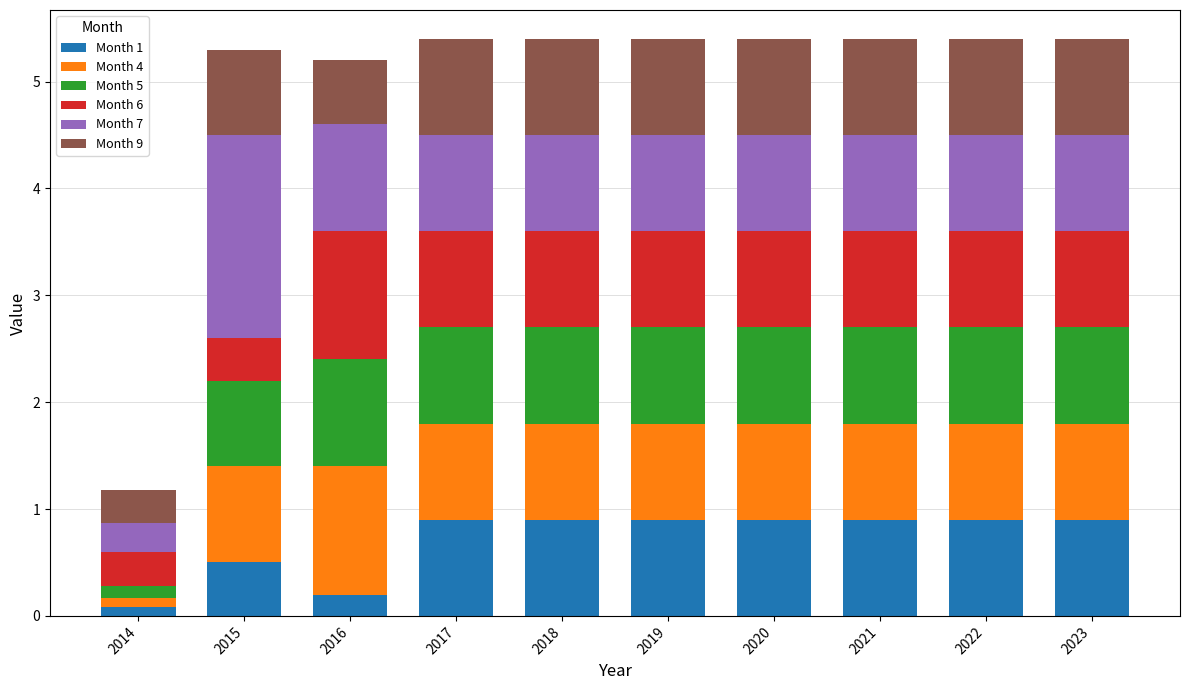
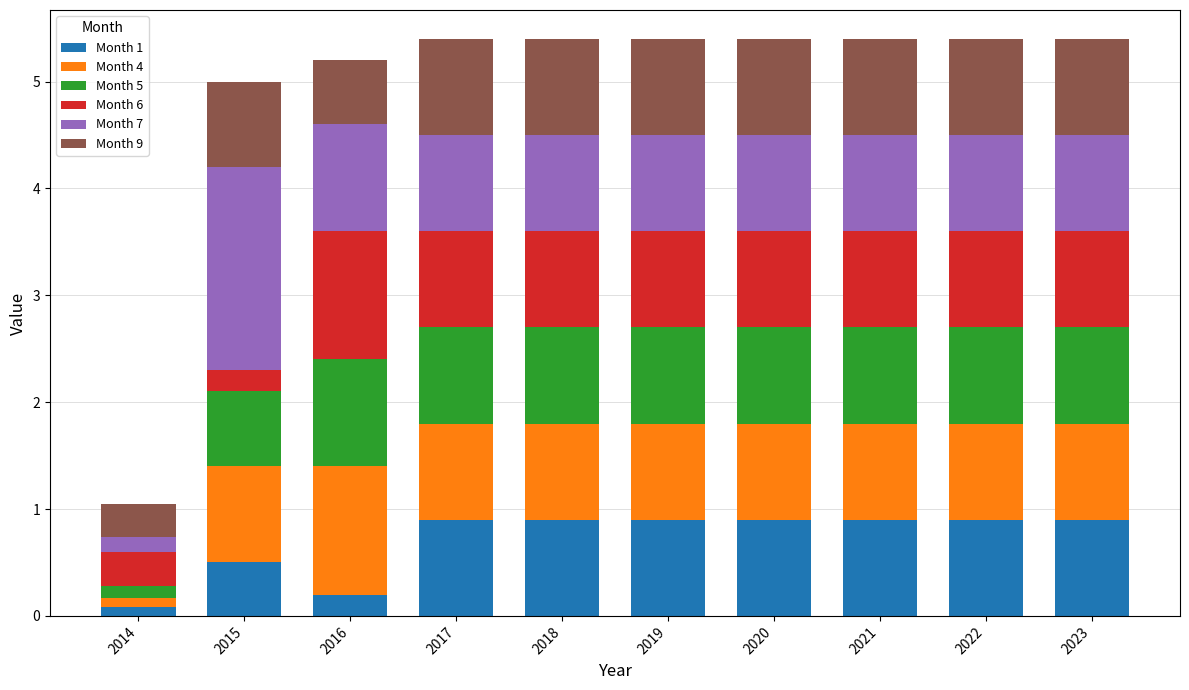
  {
    "Month 1": {
      "2014": 0.09,
      "2015": 0.50,
      "2016": 0.20,
      "2017": 0.90,
      "2018": 0.90,
      "2019": 0.90,
      "2020": 0.90,
      "2021": 0.90,
      "2022": 0.90,
      "2023": 0.90
    },
    "Month 4": {
      "2014": 0.08,
      "2015": 0.90,
      "2016": 1.20,
      "2017": 0.90,
      "2018": 0.90,
      "2019": 0.90,
      "2020": 0.90,
      "2021": 0.90,
      "2022": 0.90,
      "2023": 0.90
    },
    "Month 5": {
      "2014": 0.1,
-     "2015": 0.8,
+     "2015": 0.7,
      "2016": 1.0,
      "2017": 0.9,
      "2018": 0.9,
      "2019": 0.9,
      "2020": 0.9,
      "2021": 0.9,
      "2022": 0.9,
      "2023": 0.9
    },
    "Month 6": {
      "2014": 0.3,
-     "2015": 0.4,
+     "2015": 0.2,
      "2016": 1.2,
      "2017": 0.9,
      "2018": 0.9,
      "2019": 0.9,
      "2020": 0.9,
      "2021": 0.9,
      "2022": 0.9,
      "2023": 0.9
    },
    "Month 7": {
-     "2014": 0.28,
+     "2014": 0.14,
      "2015": 1.90,
      "2016": 1.00,
      "2017": 0.90,
      "2018": 0.90,
      "2019": 0.90,
      "2020": 0.90,
      "2021": 0.90,
      "2022": 0.90,
      "2023": 0.90
    },
    "Month 9": {
      "2014": 0.31,
      "2015": 0.80,
      "2016": 0.60,
      "2017": 0.90,
      "2018": 0.90,
      "2019": 0.90,
      "2020": 0.90,
      "2021": 0.90,
      "2022": 0.90,
      "2023": 0.90
    }
  }
